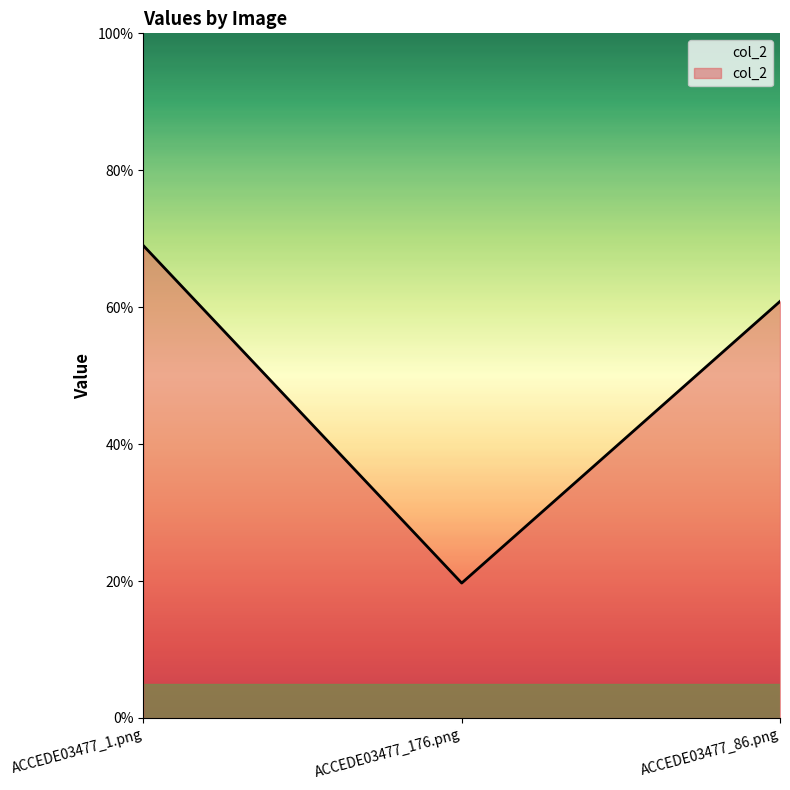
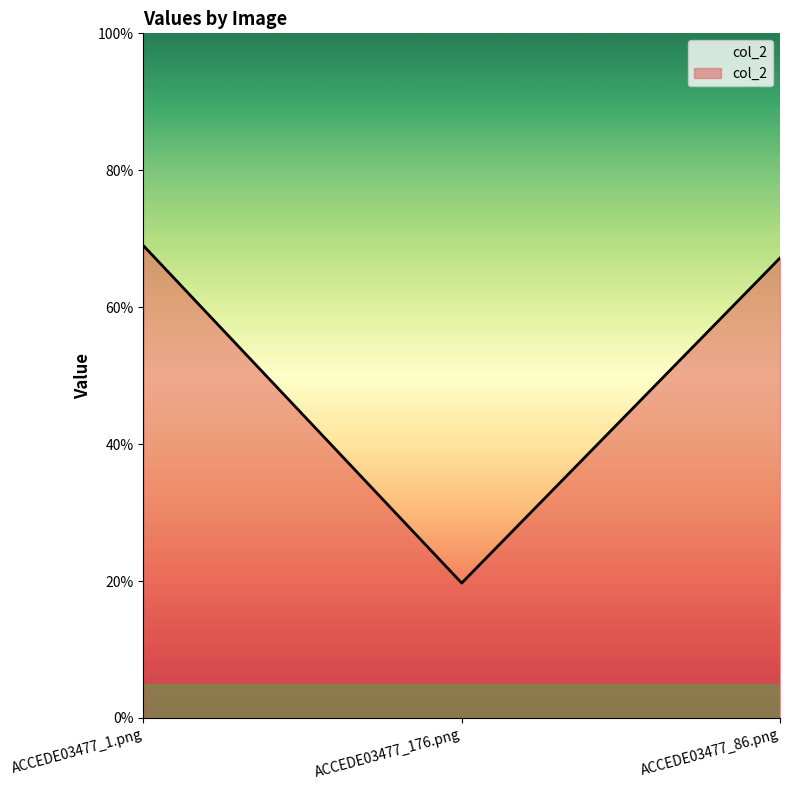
  {
    "ACCEDE03477_1.png": "69%",
    "ACCEDE03477_176.png": "20%",
-   "ACCEDE03477_86.png": "61%"
+   "ACCEDE03477_86.png": "67%"
  }
